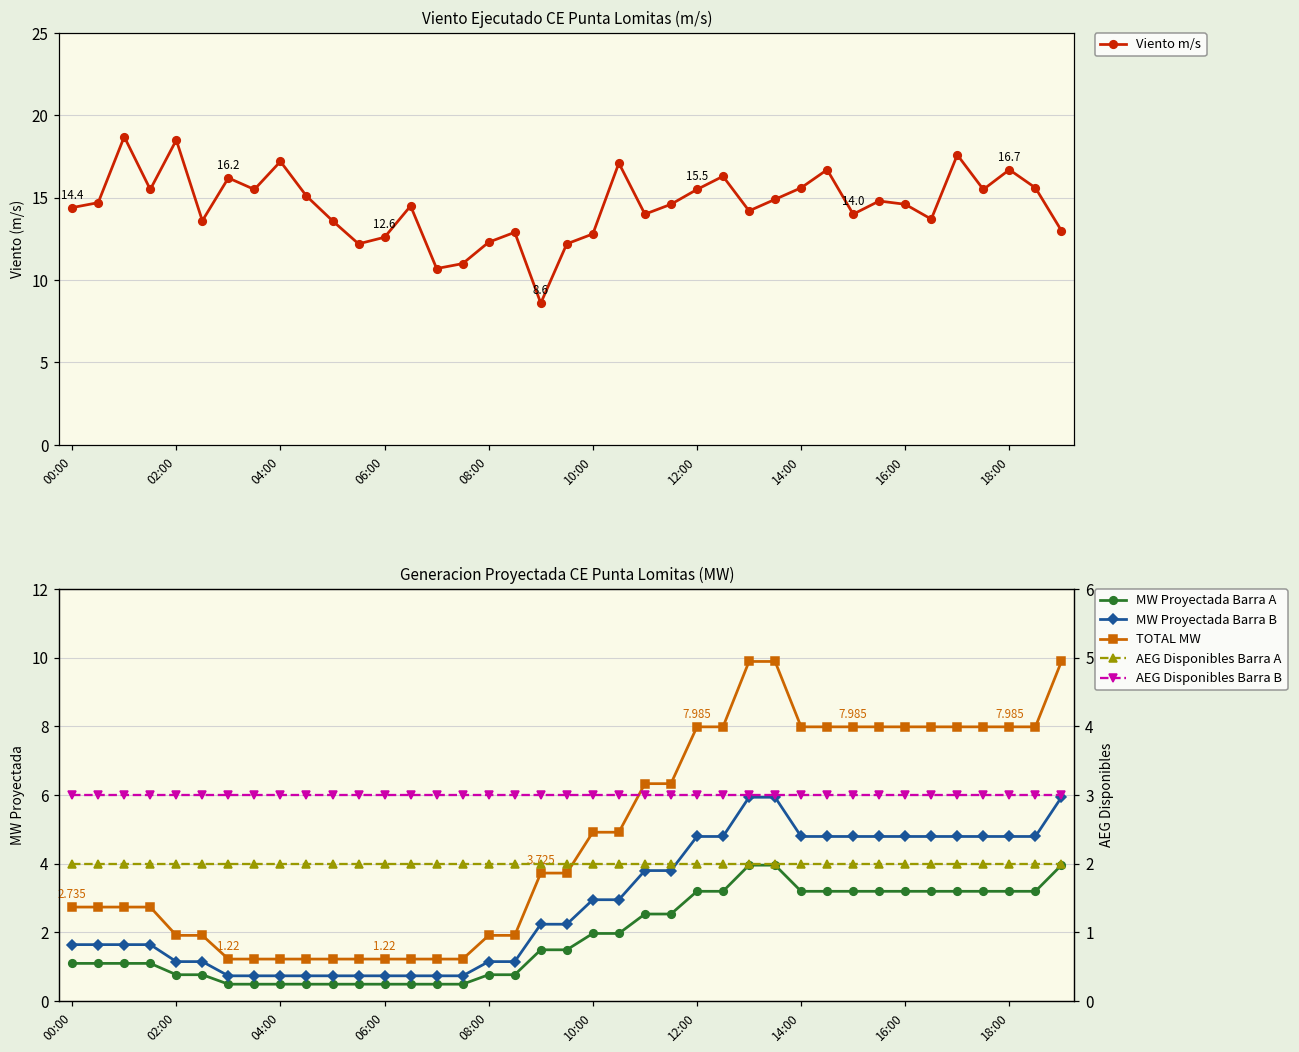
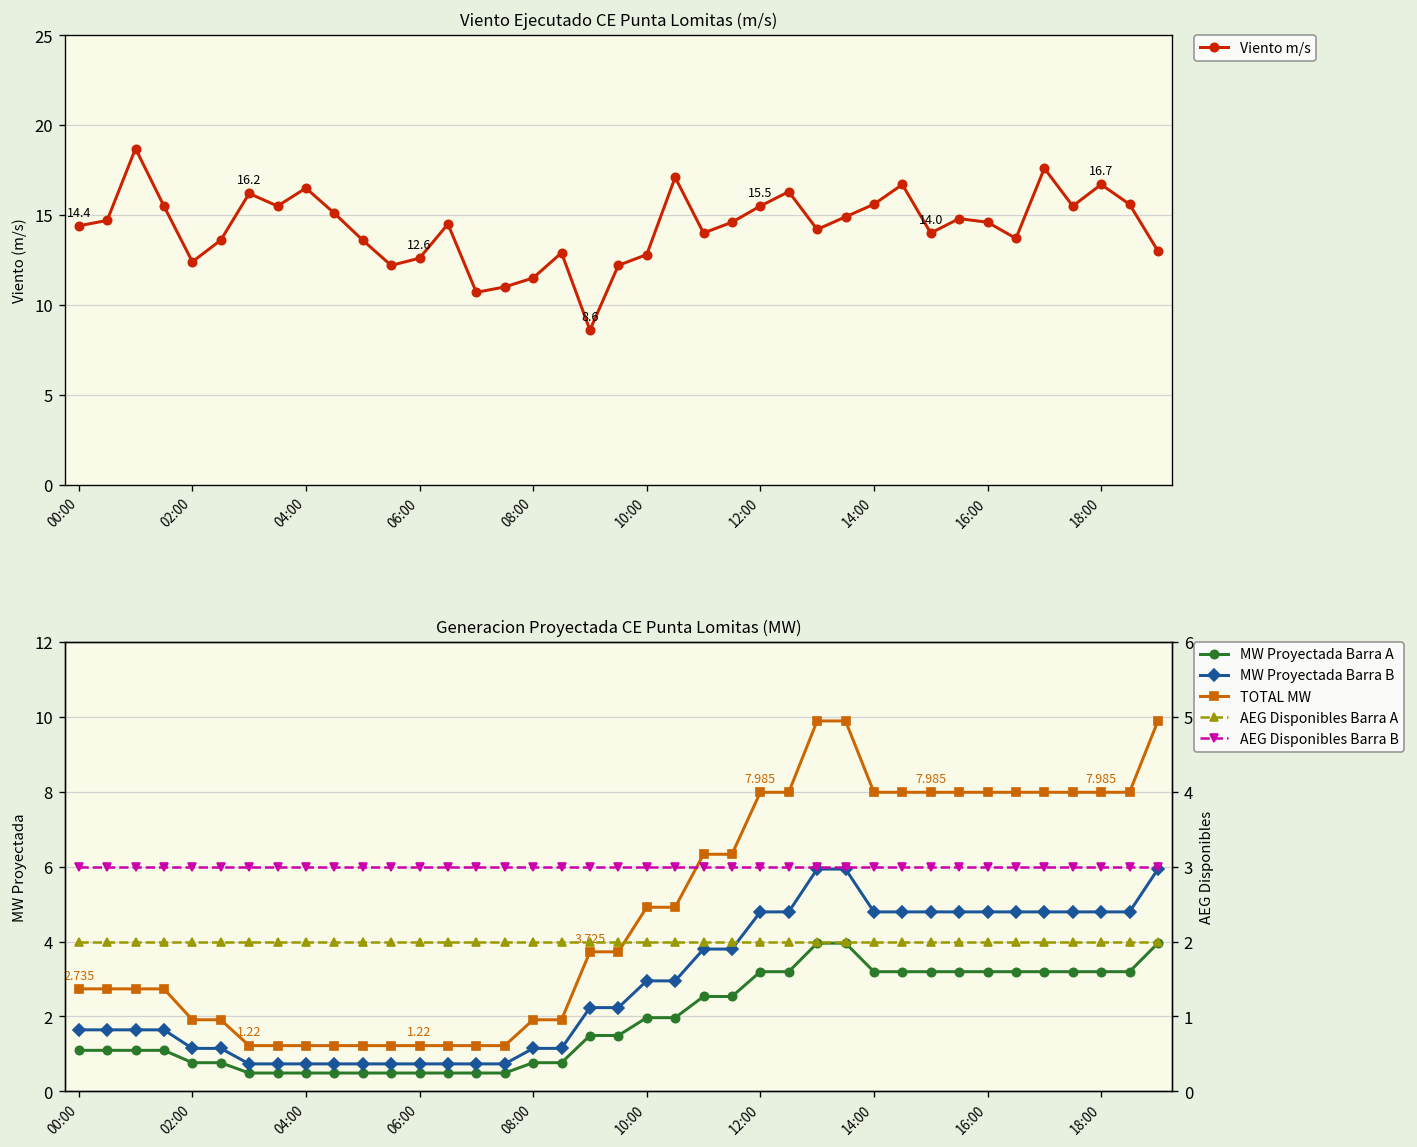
  {
    "Viento Ejecutado CE Punta Lomitas (m/s)": {
-     "02:00": 18.5,
-     "04:00": 17.2,
-     "08:00": 12.3,
+     "02:00": 12.4,
+     "04:00": 16.5,
+     "08:00": 11.5,
      "10:00": 12.8,
      "14:00": 15.6,
      "16:00": 14.6
    },
    "Generacion Proyectada CE Punta Lomitas (MW)": {
      "TOTAL MW": {
        "00:00": 2.735,
        "06:00": 1.22,
        "12:00": 7.985,
        "18:00": 7.985
      }
    }
  }
